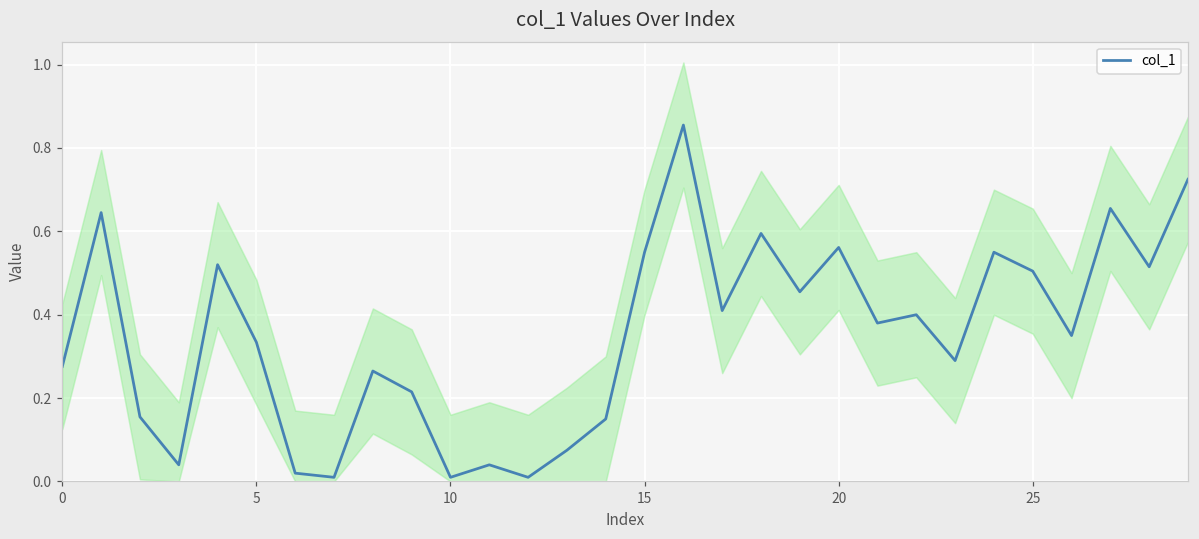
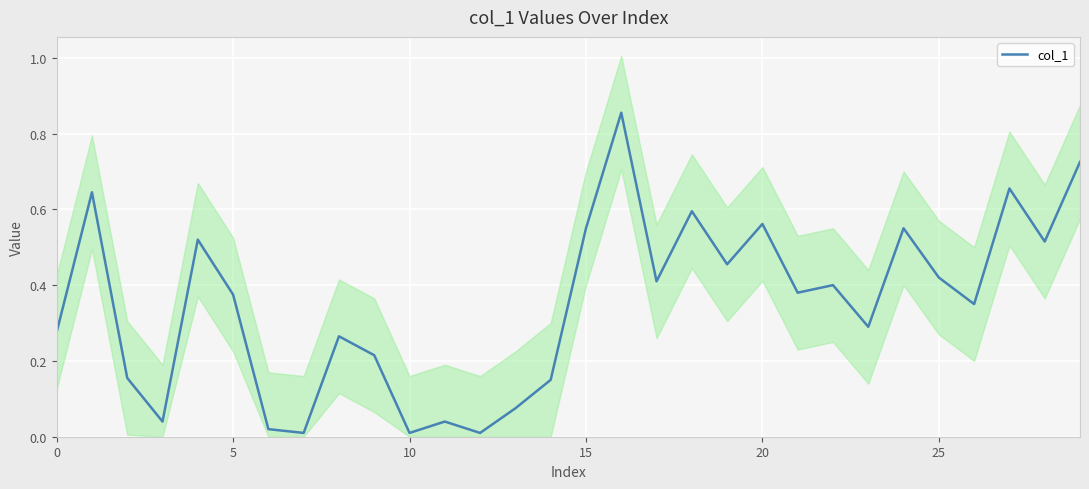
  {
    "col_1": {
      "0": 0.28,
-     "5": 0.33,
+     "5": 0.38,
      "10": 0.01,
      "15": 0.55,
      "20": 0.56,
-     "25": 0.50
+     "25": 0.42
    }
  }
